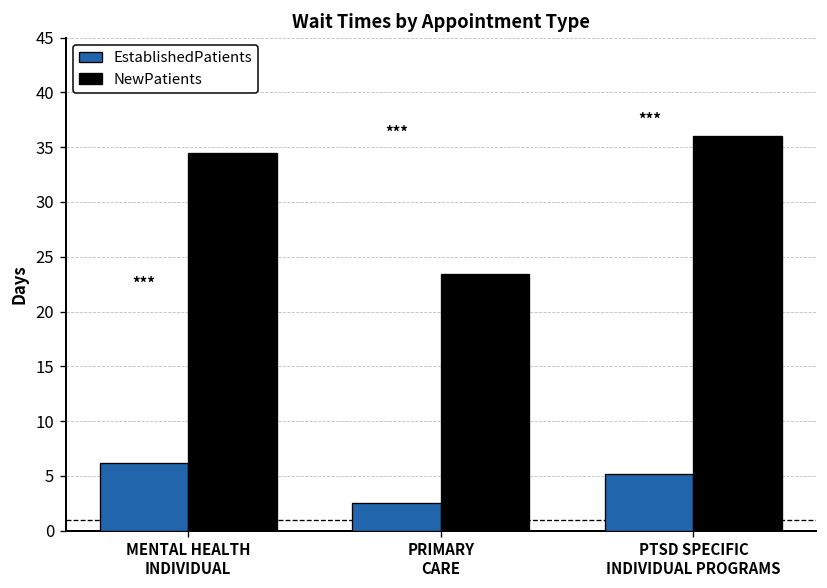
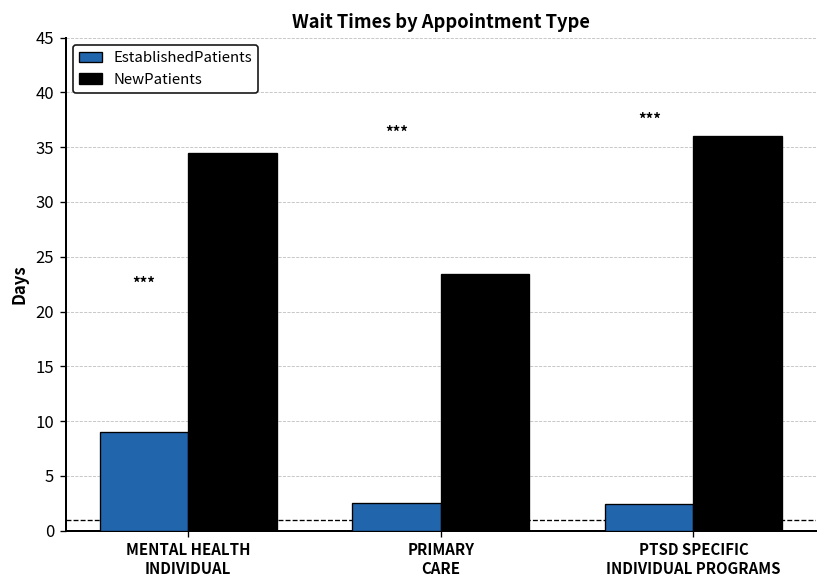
  {
    "EstablishedPatients": {
-     "MENTAL HEALTH INDIVIDUAL": 6,
+     "MENTAL HEALTH INDIVIDUAL": 9,
      "PRIMARY CARE": 3,
-     "PTSD SPECIFIC INDIVIDUAL PROGRAMS": 5
+     "PTSD SPECIFIC INDIVIDUAL PROGRAMS": 2
    },
    "NewPatients": {
      "MENTAL HEALTH INDIVIDUAL": 35,
      "PRIMARY CARE": 23,
      "PTSD SPECIFIC INDIVIDUAL PROGRAMS": 36
    }
  }
